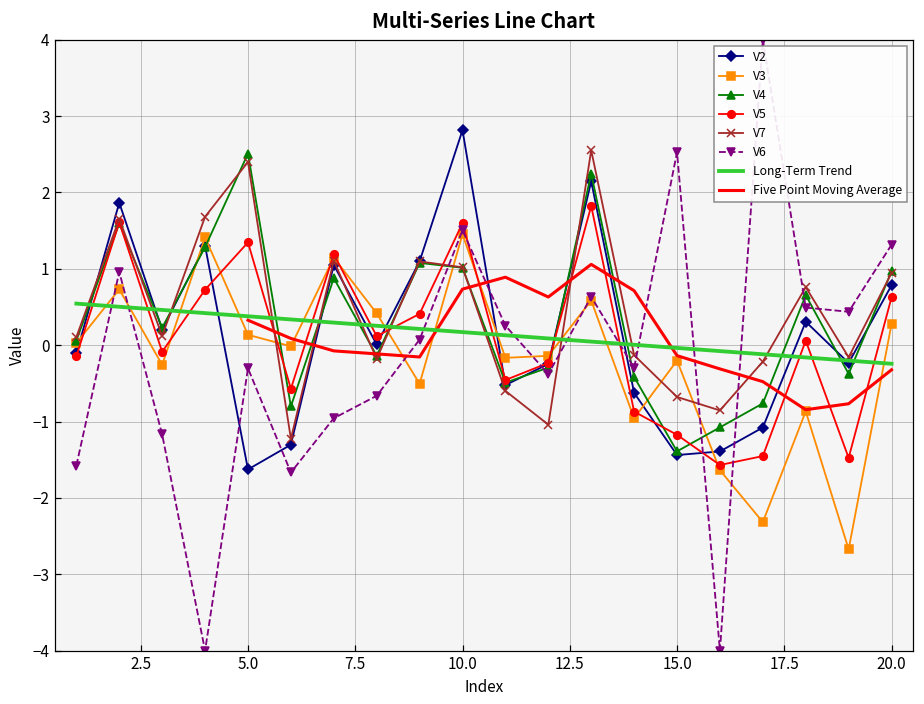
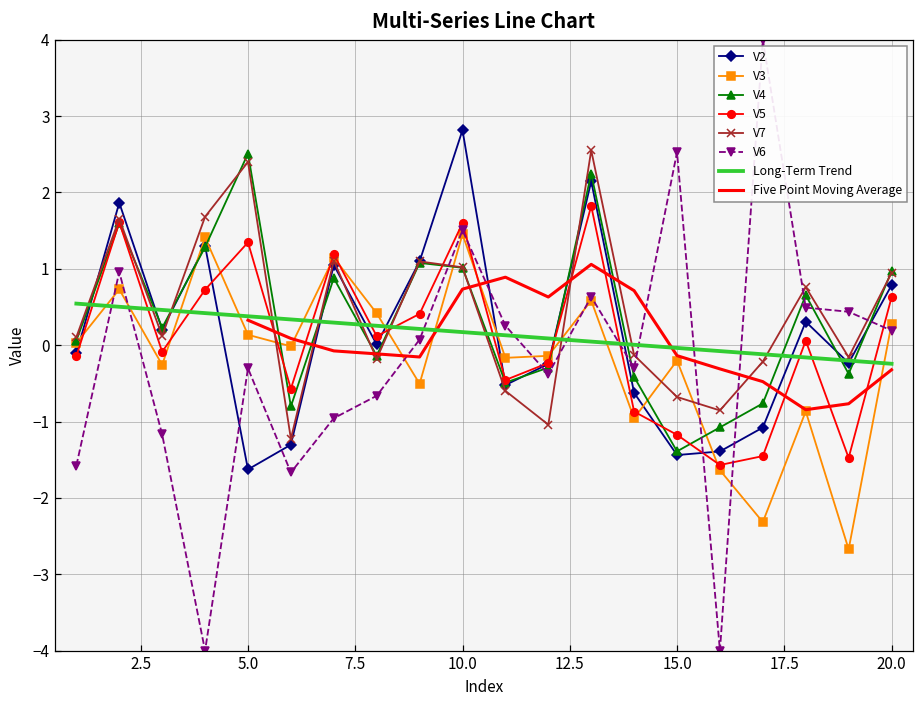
  {
    "V2": {
      "5.0": -1.6,
      "10.0": 2.8,
      "15.0": -1.4,
      "20.0": 0.8
    },
    "V3": {
      "5.0": 0.1,
      "10.0": 1.5,
      "15.0": -0.2,
      "20.0": 0.3
    },
    "V4": {
      "5.0": 2.5,
      "15.0": -1.4
    },
    "V7": {
      "5.0": 2.4,
      "15.0": -0.7
    },
    "V6": {
      "5.0": -0.3,
      "10.0": 1.5,
      "15.0": 2.5,
-     "20.0": 1.3
+     "20.0": 0.2
    },
    "Long-Term Trend": {
      "5.0": 0.4,
      "10.0": 0.2,
      "15.0": 0.0,
      "20.0": -0.2
    }
  }
